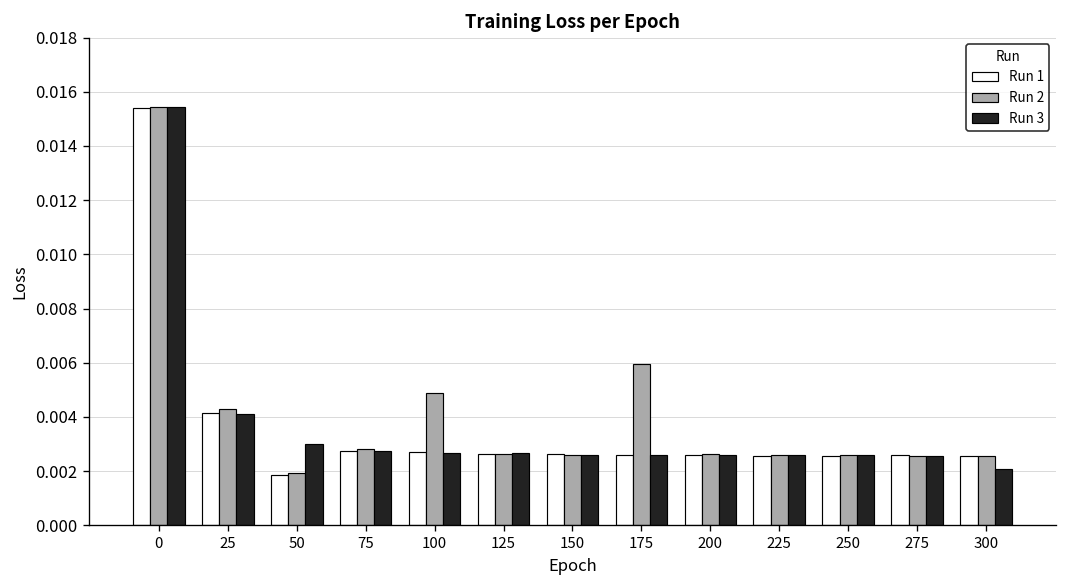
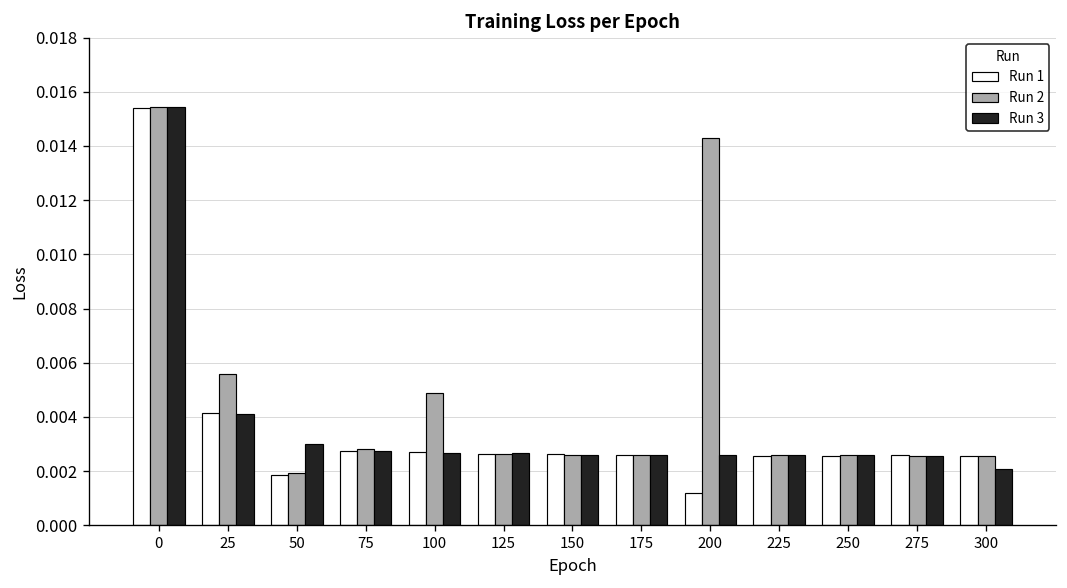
  {
    "Run 1": {
      "0": 0.0154,
      "25": 0.0042,
      "50": 0.0019,
      "75": 0.0028,
      "100": 0.0027,
      "125": 0.0026,
      "150": 0.0026,
      "175": 0.0026,
-     "200": 0.0026,
+     "200": 0.0012,
      "225": 0.0026,
      "250": 0.0026,
      "275": 0.0026,
      "300": 0.0026
    },
    "Run 2": {
      "0": 0.0155,
-     "25": 0.0043,
+     "25": 0.0056,
      "50": 0.0019,
      "75": 0.0028,
      "100": 0.0049,
      "125": 0.0026,
      "150": 0.0026,
-     "175": 0.0060,
-     "200": 0.0026,
+     "175": 0.0026,
+     "200": 0.0143,
      "225": 0.0026,
      "250": 0.0026,
      "275": 0.0026,
      "300": 0.0026
    },
    "Run 3": {
      "0": 0.0155,
      "25": 0.0041,
      "50": 0.0030,
      "75": 0.0027,
      "100": 0.0027,
      "125": 0.0027,
      "150": 0.0026,
      "175": 0.0026,
      "200": 0.0026,
      "225": 0.0026,
      "250": 0.0026,
      "275": 0.0026,
      "300": 0.0021
    }
  }
